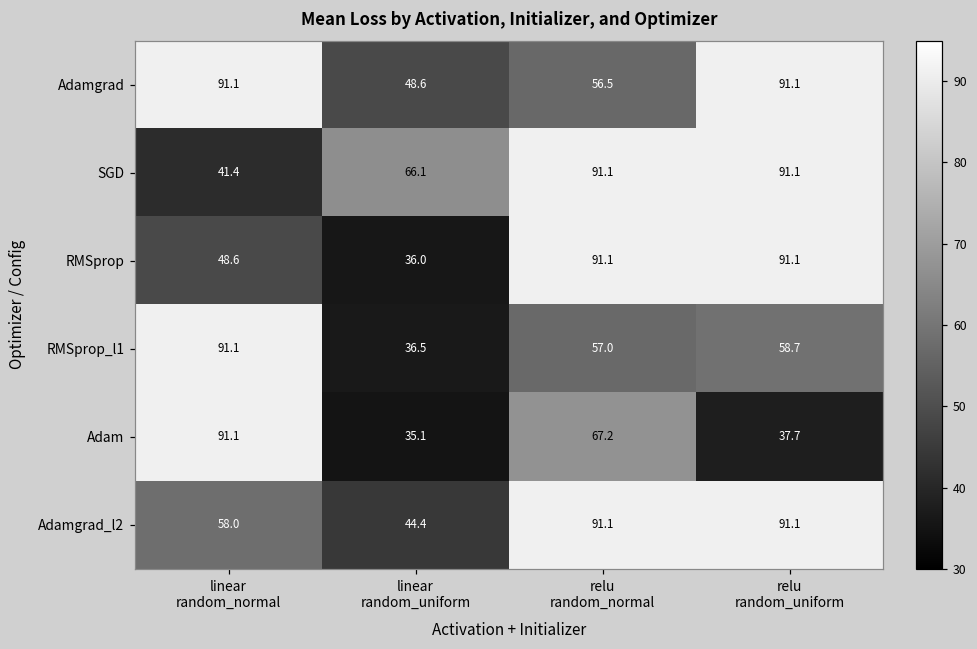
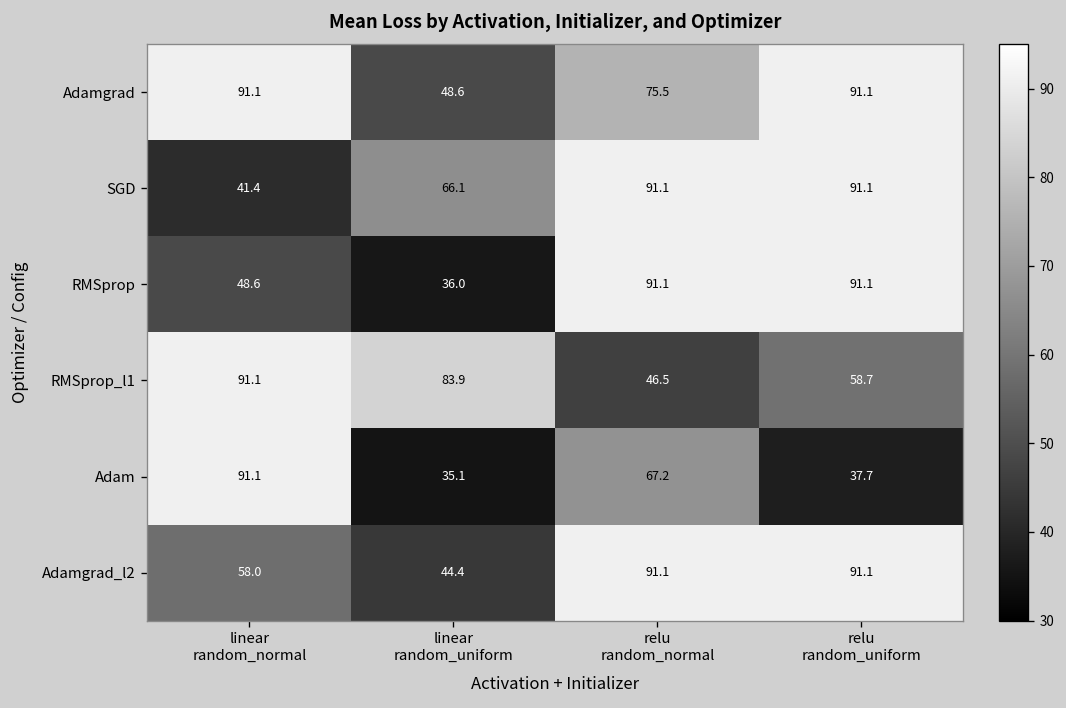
  {
    "Adamgrad": {
      "linear random_normal": 91.1,
      "linear random_uniform": 48.6,
-     "relu random_normal": 56.5,
+     "relu random_normal": 75.5,
      "relu random_uniform": 91.1
    },
    "SGD": {
      "linear random_normal": 41.4,
      "linear random_uniform": 66.1,
      "relu random_normal": 91.1,
      "relu random_uniform": 91.1
    },
    "RMSprop": {
      "linear random_normal": 48.6,
      "linear random_uniform": 36.0,
      "relu random_normal": 91.1,
      "relu random_uniform": 91.1
    },
    "RMSprop_l1": {
      "linear random_normal": 91.1,
-     "linear random_uniform": 36.5,
-     "relu random_normal": 57.0,
+     "linear random_uniform": 83.9,
+     "relu random_normal": 46.5,
      "relu random_uniform": 58.7
    },
    "Adam": {
      "linear random_normal": 91.1,
      "linear random_uniform": 35.1,
      "relu random_normal": 67.2,
      "relu random_uniform": 37.7
    },
    "Adamgrad_l2": {
      "linear random_normal": 58.0,
      "linear random_uniform": 44.4,
      "relu random_normal": 91.1,
      "relu random_uniform": 91.1
    }
  }
